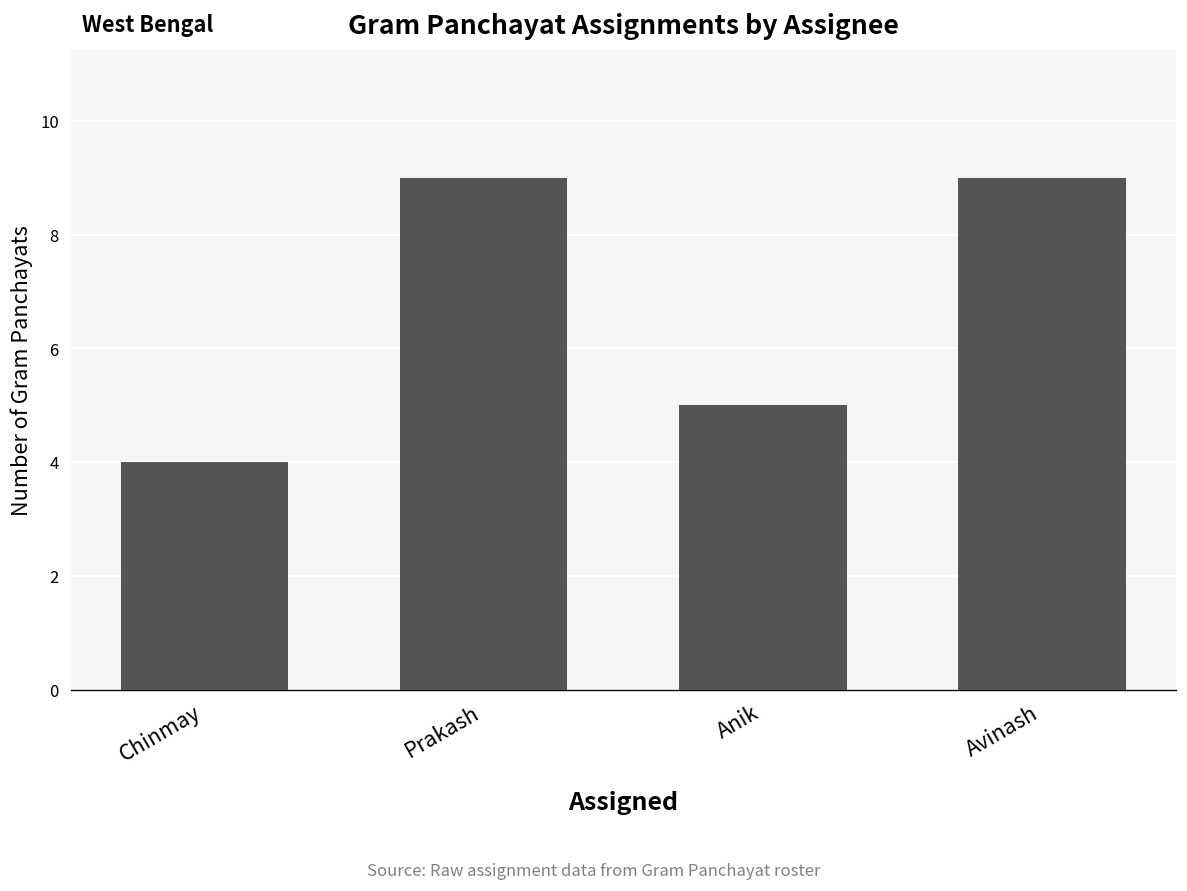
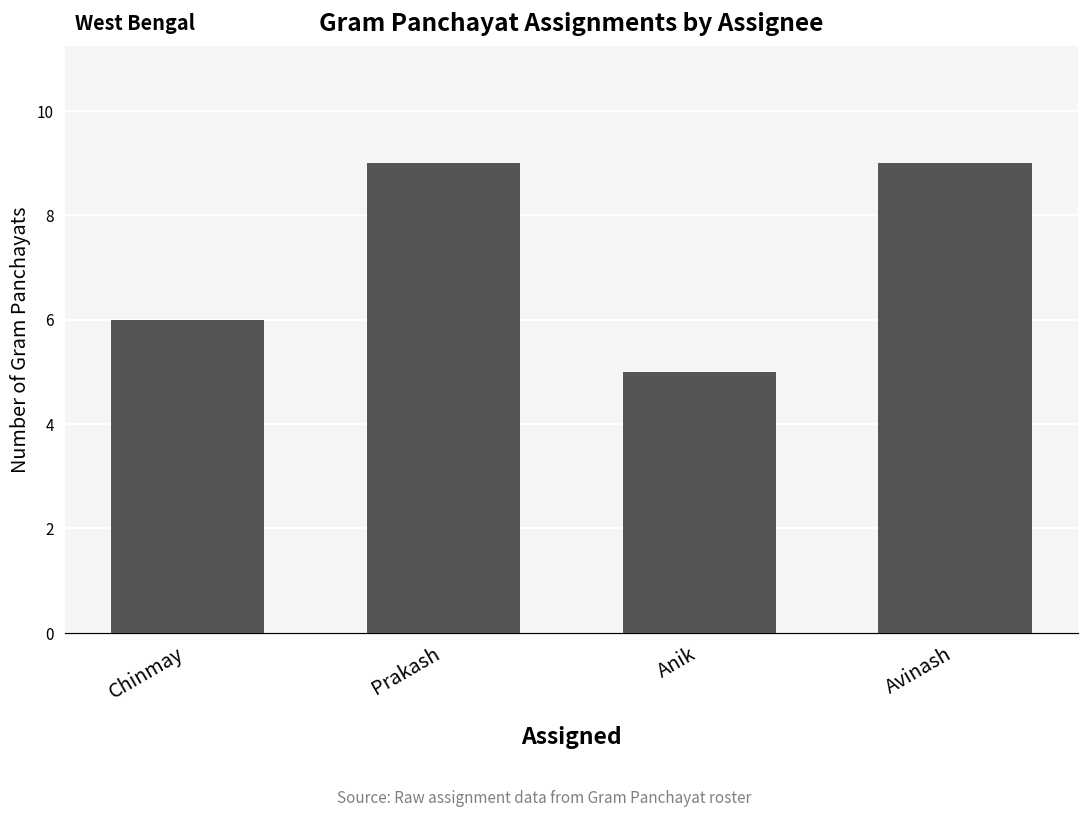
  {
-   "Chinmay": 4,
+   "Chinmay": 6,
    "Prakash": 9,
    "Anik": 5,
    "Avinash": 9
  }
